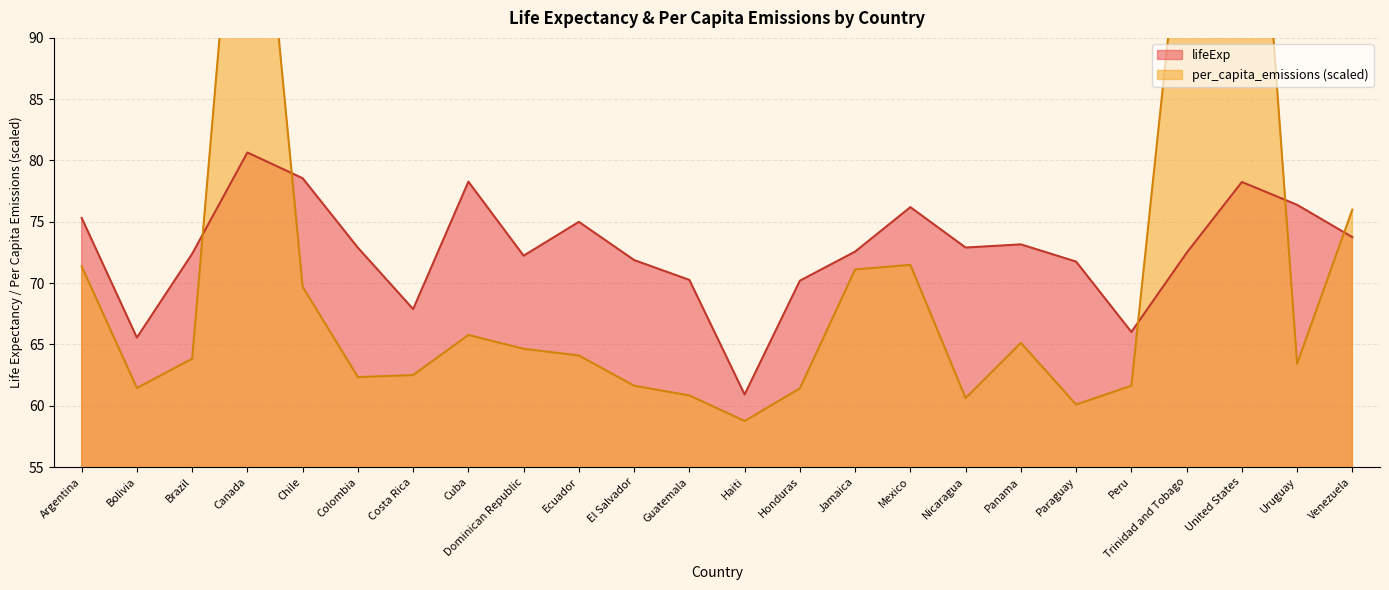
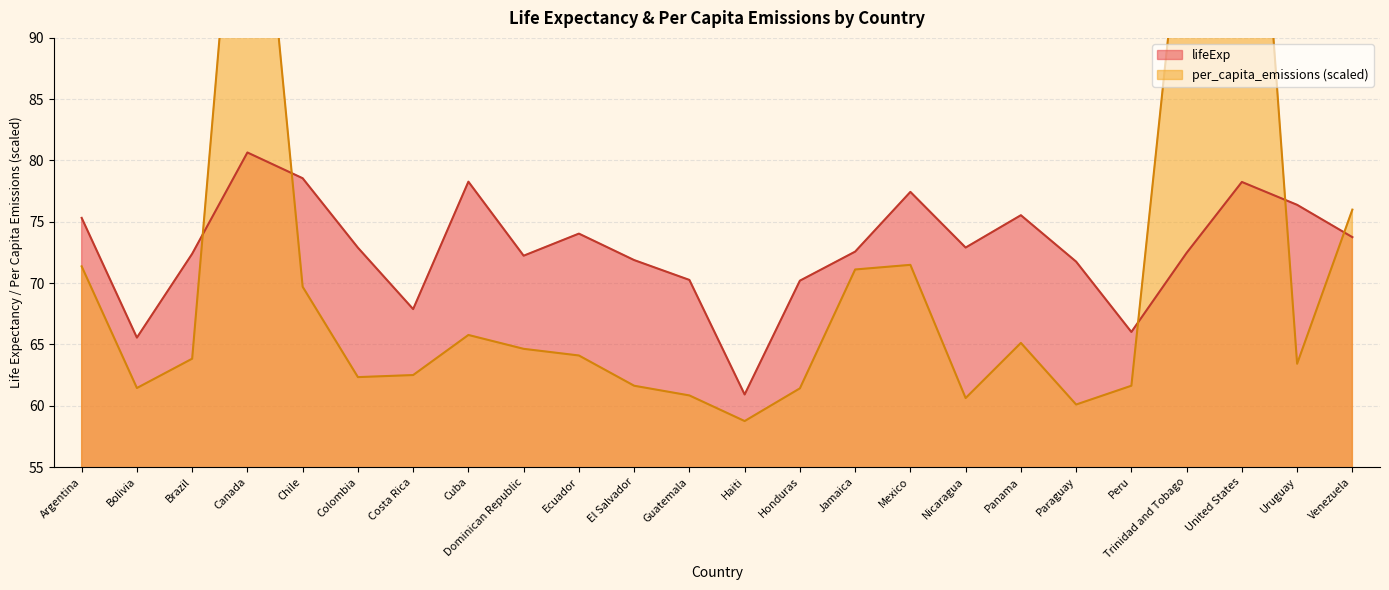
  {
    "lifeExp": {
      "Argentina": 75.3,
      "Bolivia": 65.6,
      "Brazil": 72.4,
      "Canada": 80.7,
      "Chile": 78.6,
      "Colombia": 72.9,
      "Costa Rica": 67.9,
      "Cuba": 78.3,
      "Dominican Republic": 72.2,
-     "Ecuador": 75.0,
+     "Ecuador": 74.0,
      "El Salvador": 71.9,
      "Guatemala": 70.3,
      "Haiti": 60.9,
      "Honduras": 70.2,
      "Jamaica": 72.6,
-     "Mexico": 76.2,
+     "Mexico": 77.4,
      "Nicaragua": 72.9,
-     "Panama": 73.2,
+     "Panama": 75.5,
      "Paraguay": 71.8,
      "Peru": 66.0,
      "Trinidad and Tobago": 72.5,
      "United States": 78.2,
      "Uruguay": 76.4,
      "Venezuela": 73.7
    },
    "per_capita_emissions (scaled)": {
      "Argentina": 71.4,
      "Bolivia": 61.4,
      "Brazil": 63.8,
      "Chile": 69.7,
      "Colombia": 62.3,
      "Costa Rica": 62.5,
      "Cuba": 65.8,
      "Dominican Republic": 64.6,
      "Ecuador": 64.1,
      "El Salvador": 61.6,
      "Guatemala": 60.8,
      "Haiti": 58.7,
      "Honduras": 61.4,
      "Jamaica": 71.1,
      "Mexico": 71.5,
      "Nicaragua": 60.6,
      "Panama": 65.1,
      "Paraguay": 60.1,
      "Peru": 61.6,
      "Uruguay": 63.4,
      "Venezuela": 76.0
    }
  }
